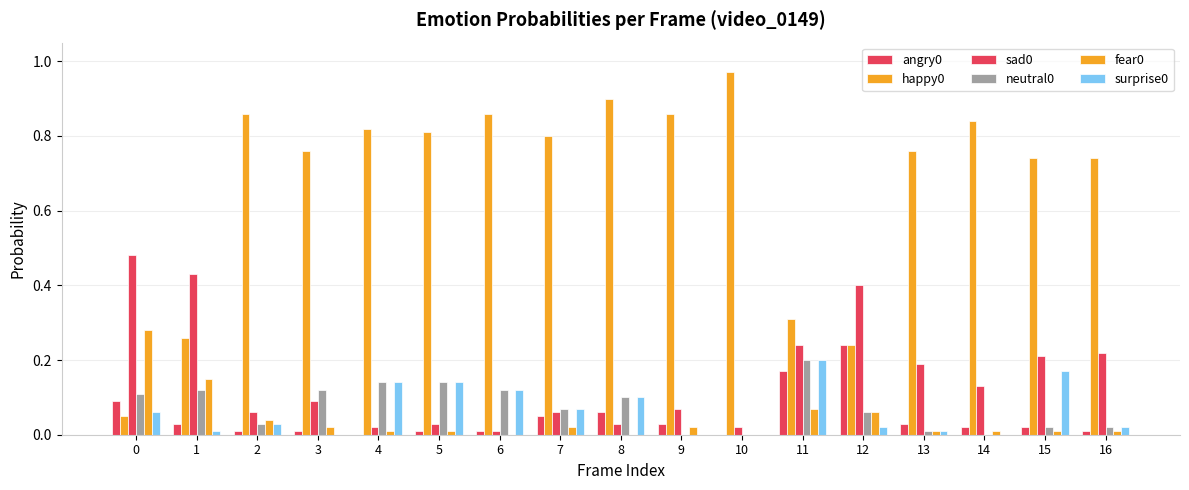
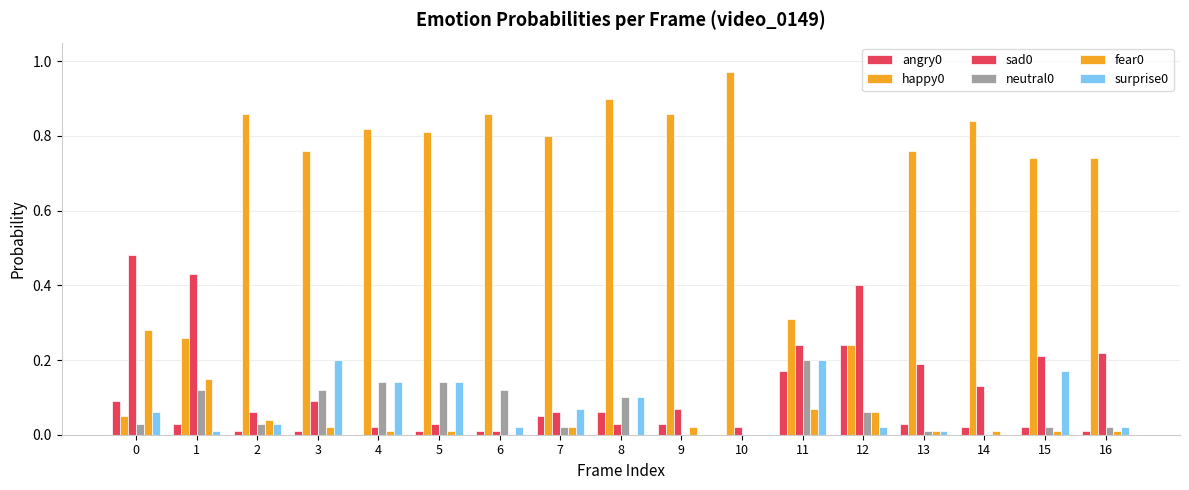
  {
    "neutral0": {
-     "0": 0.11,
+     "0": 0.03,
      "1": 0.12,
      "2": 0.03,
      "3": 0.12,
      "4": 0.14,
      "5": 0.14,
      "6": 0.12,
-     "7": 0.07,
+     "7": 0.02,
      "8": 0.10,
      "9": 0.00,
      "10": 0.00,
      "11": 0.20,
      "12": 0.06,
      "13": 0.01,
      "14": 0.00,
      "15": 0.02,
      "16": 0.02
    },
    "surprise0": {
      "0": 0.06,
      "1": 0.01,
      "2": 0.03,
-     "3": 0.0,
+     "3": 0.2,
      "4": 0.14,
      "5": 0.14,
-     "6": 0.12,
+     "6": 0.02,
      "7": 0.07,
      "8": 0.10,
      "9": 0.00,
      "10": 0.00,
      "11": 0.20,
      "12": 0.02,
      "13": 0.01,
      "14": 0.00,
      "15": 0.17,
      "16": 0.02
    }
  }
